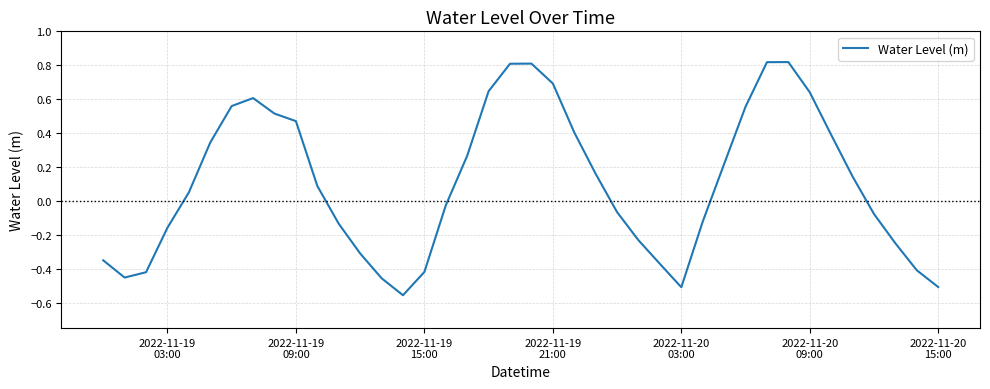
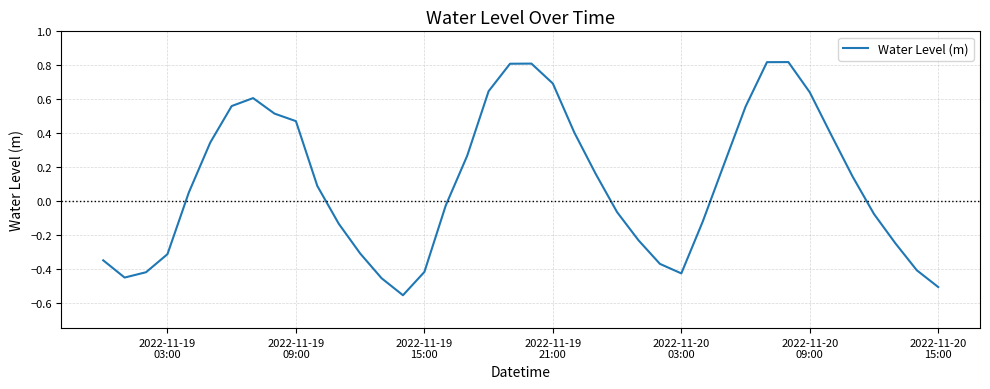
  {
-   "2022-11-19 03:00": -0.16,
+   "2022-11-19 03:00": -0.31,
    "2022-11-19 09:00": 0.47,
    "2022-11-19 15:00": -0.42,
    "2022-11-19 21:00": 0.69,
-   "2022-11-20 03:00": -0.51,
+   "2022-11-20 03:00": -0.43,
    "2022-11-20 09:00": 0.64,
    "2022-11-20 15:00": -0.51
  }
